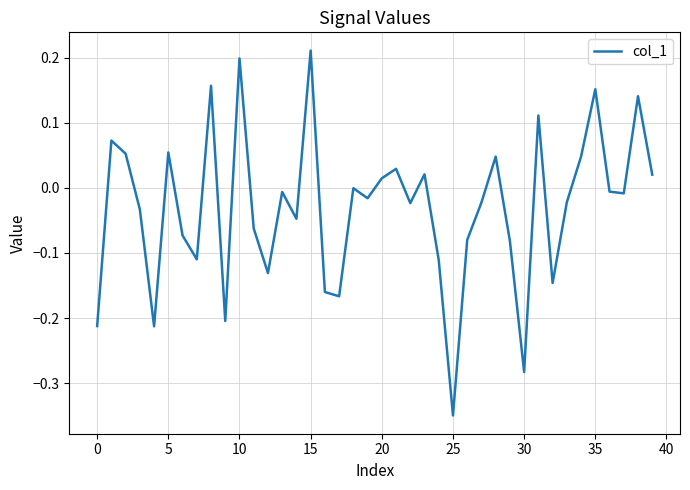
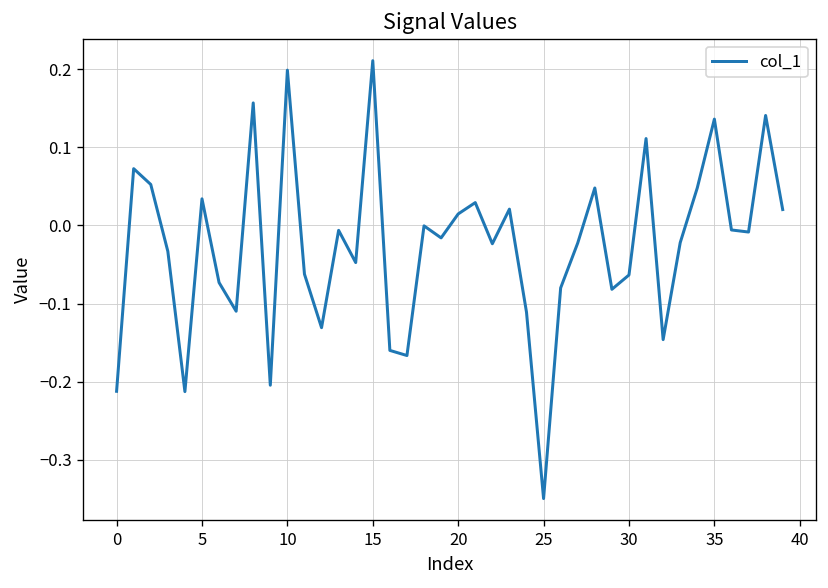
  {
    "0": -0.21,
-   "5": 0.05,
+   "5": 0.03,
    "10": 0.20,
    "15": 0.21,
    "20": 0.01,
    "25": -0.35,
-   "30": -0.28,
-   "35": 0.15
+   "30": -0.06,
+   "35": 0.14
  }
